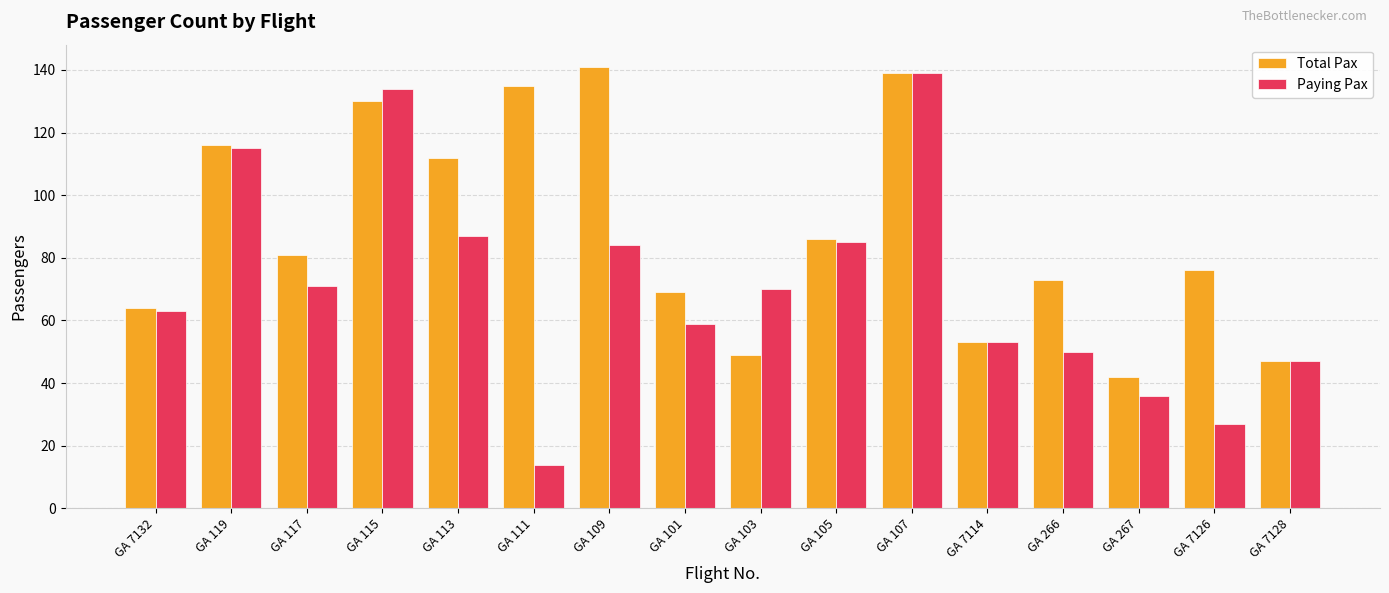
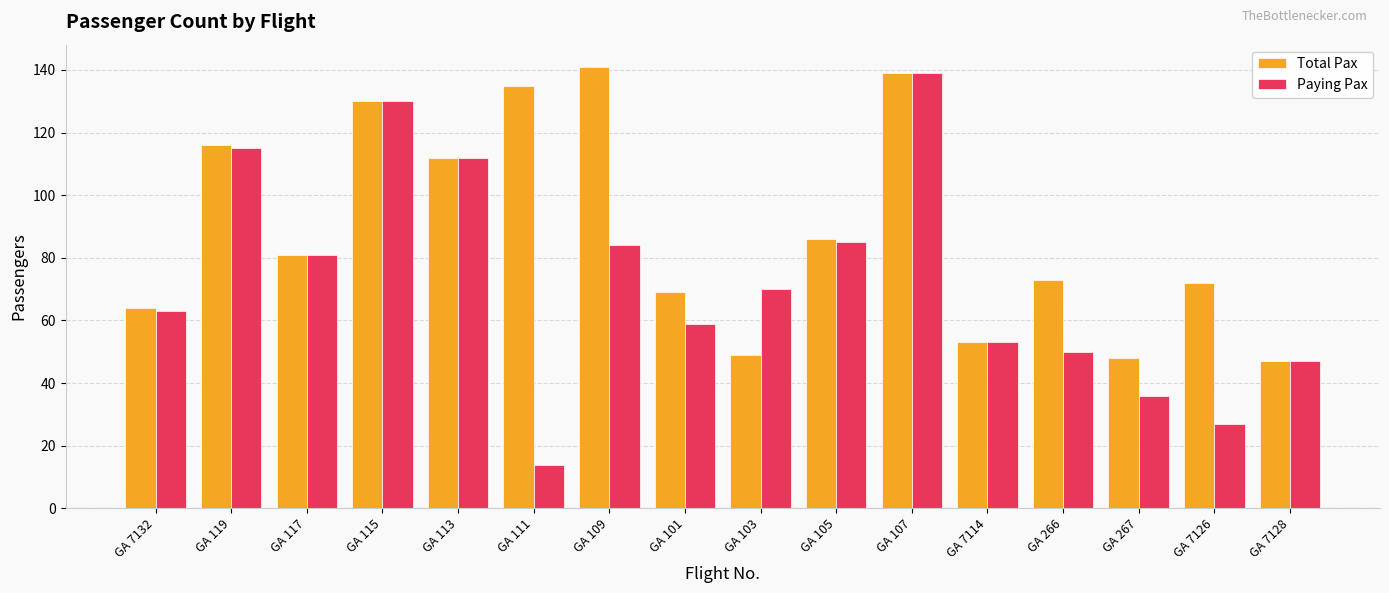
  {
    "Total Pax": {
      "GA 7132": 64,
      "GA 119": 116,
      "GA 117": 81,
      "GA 115": 130,
      "GA 113": 112,
      "GA 111": 135,
      "GA 109": 141,
      "GA 101": 69,
      "GA 103": 49,
      "GA 105": 86,
      "GA 107": 139,
      "GA 7114": 53,
      "GA 266": 73,
-     "GA 267": 42,
-     "GA 7126": 76,
+     "GA 267": 48,
+     "GA 7126": 72,
      "GA 7128": 47
    },
    "Paying Pax": {
      "GA 7132": 63,
      "GA 119": 115,
-     "GA 117": 71,
-     "GA 115": 134,
-     "GA 113": 87,
+     "GA 117": 81,
+     "GA 115": 130,
+     "GA 113": 112,
      "GA 111": 14,
      "GA 109": 84,
      "GA 101": 59,
      "GA 103": 70,
      "GA 105": 85,
      "GA 107": 139,
      "GA 7114": 53,
      "GA 266": 50,
      "GA 267": 36,
      "GA 7126": 27,
      "GA 7128": 47
    }
  }
